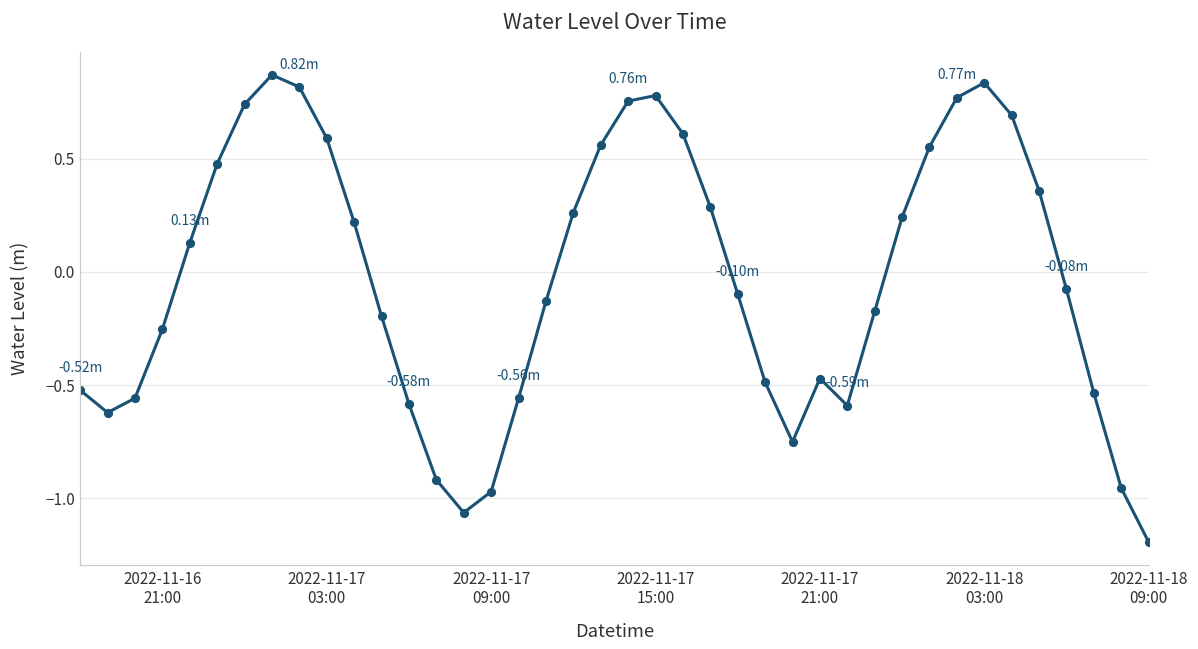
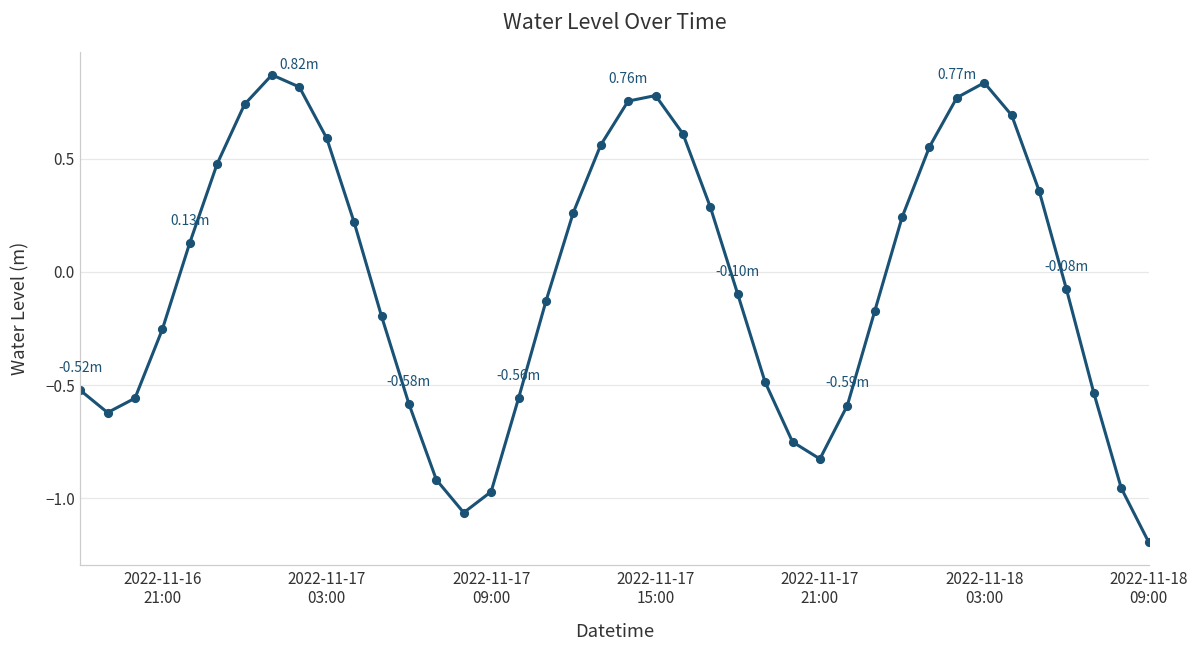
  {
    "2022-11-16 21:00": -0.25,
    "2022-11-17 03:00": 0.59,
    "2022-11-17 09:00": -0.97,
-   "2022-11-17 21:00": -0.47,
+   "2022-11-17 21:00": -0.83,
    "2022-11-18 09:00": -1.19
  }
